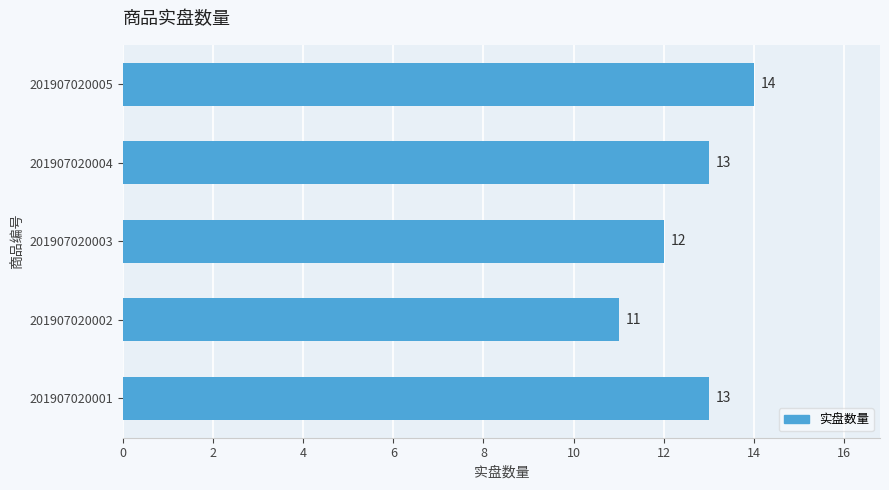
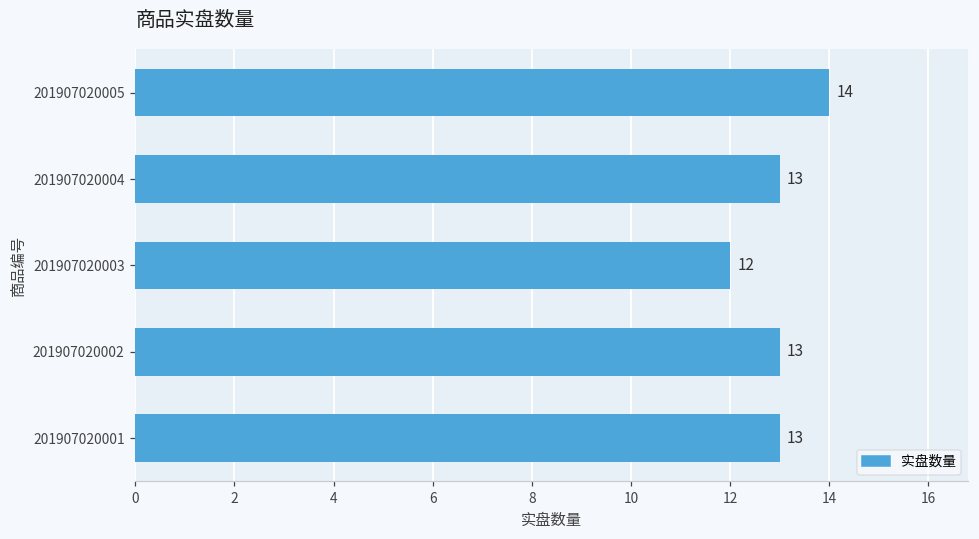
  {
    "201907020005": 14,
    "201907020004": 13,
    "201907020003": 12,
-   "201907020002": 11,
+   "201907020002": 13,
    "201907020001": 13
  }
